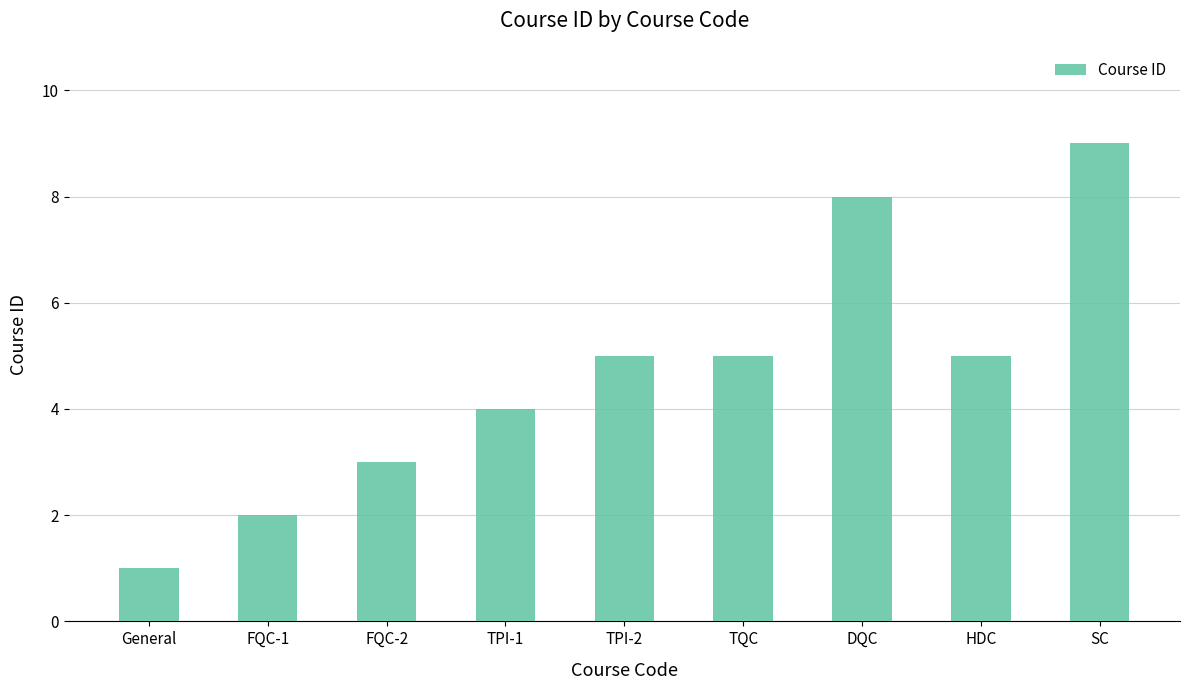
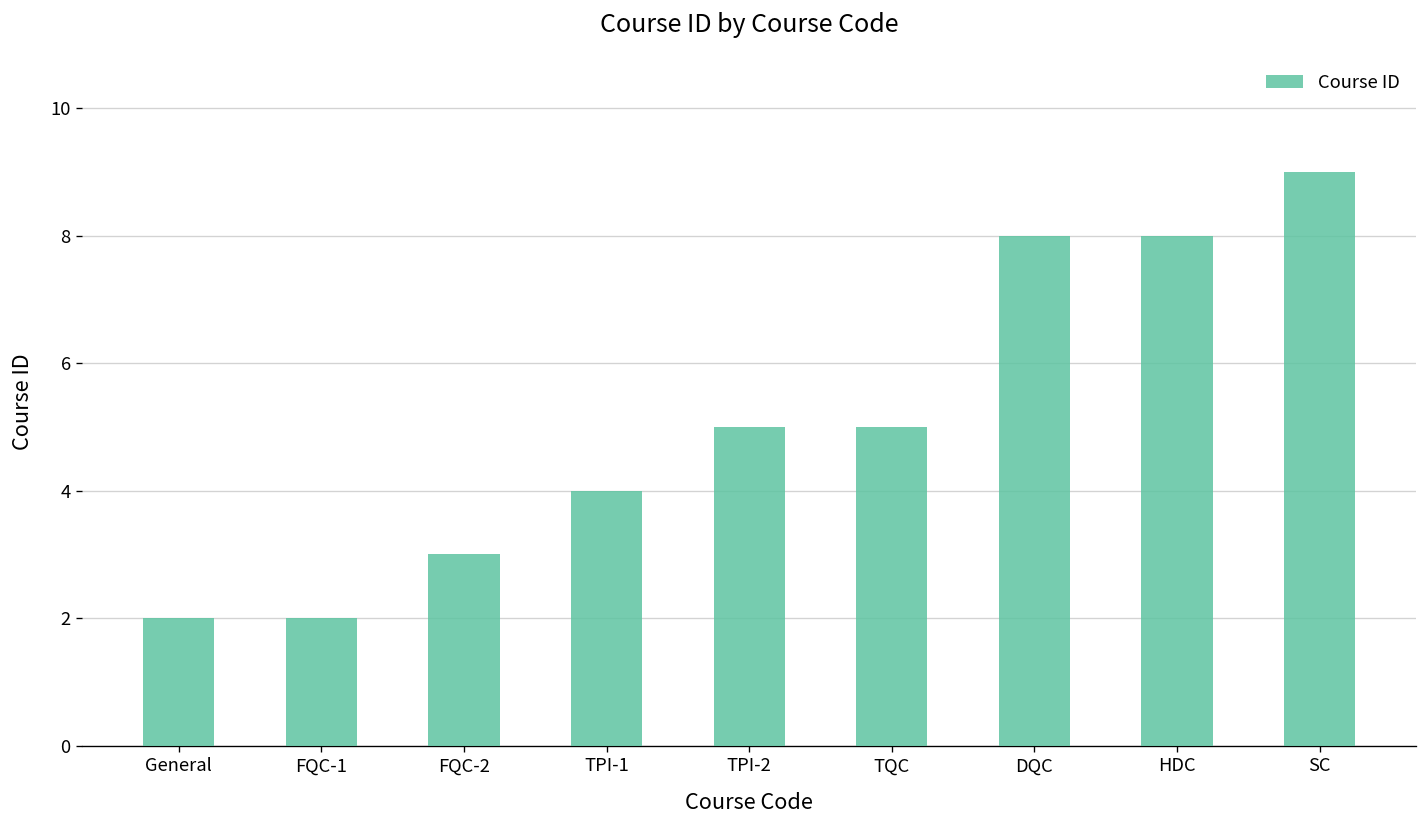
  {
-   "General": 1,
+   "General": 2,
    "FQC-1": 2,
    "FQC-2": 3,
    "TPI-1": 4,
    "TPI-2": 5,
    "TQC": 5,
    "DQC": 8,
-   "HDC": 5,
+   "HDC": 8,
    "SC": 9
  }
